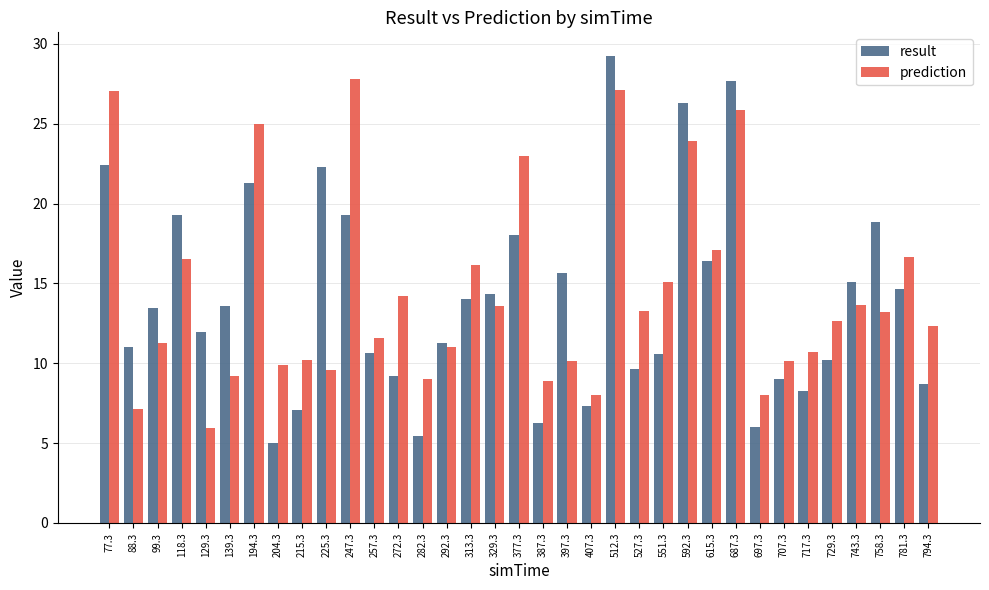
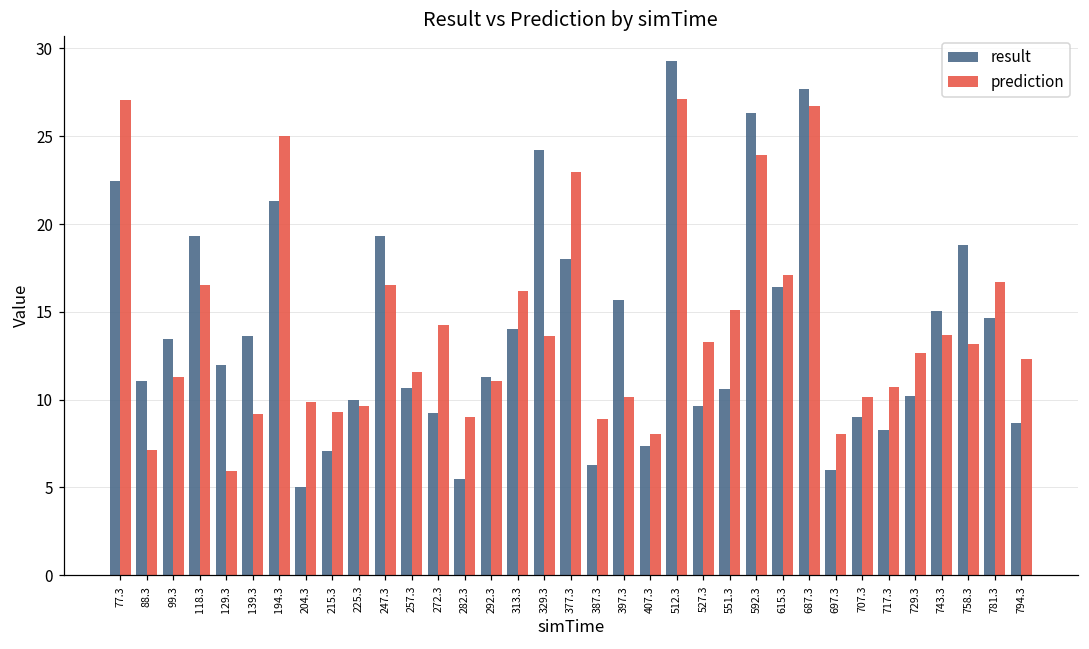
  {
    "result": {
      "77.3": 22.4,
      "88.3": 11.0,
      "99.3": 13.5,
      "118.3": 19.3,
      "129.3": 11.9,
      "139.3": 13.6,
      "194.3": 21.3,
      "204.3": 5.0,
      "215.3": 7.1,
-     "225.3": 22.3,
+     "225.3": 10.0,
      "247.3": 19.3,
      "257.3": 10.7,
      "272.3": 9.2,
      "282.3": 5.5,
      "292.3": 11.3,
      "313.3": 14.0,
-     "329.3": 14.3,
+     "329.3": 24.2,
      "377.3": 18.0,
      "387.3": 6.3,
      "397.3": 15.7,
      "407.3": 7.3,
      "512.3": 29.3,
      "527.3": 9.7,
      "551.3": 10.6,
      "592.3": 26.3,
      "615.3": 16.4,
      "687.3": 27.7,
      "697.3": 6.0,
      "707.3": 9.0,
      "717.3": 8.3,
      "729.3": 10.2,
      "743.3": 15.1,
      "758.3": 18.8,
      "781.3": 14.6,
      "794.3": 8.7
    },
    "prediction": {
      "77.3": 27.0,
      "88.3": 7.1,
      "99.3": 11.3,
      "118.3": 16.5,
      "129.3": 5.9,
      "139.3": 9.2,
      "194.3": 25.0,
      "204.3": 9.9,
-     "215.3": 10.2,
+     "215.3": 9.3,
      "225.3": 9.6,
-     "247.3": 27.8,
+     "247.3": 16.5,
      "257.3": 11.6,
      "272.3": 14.2,
      "282.3": 9.0,
      "292.3": 11.0,
      "313.3": 16.2,
      "329.3": 13.6,
      "377.3": 23.0,
      "387.3": 8.9,
      "397.3": 10.2,
      "407.3": 8.0,
      "512.3": 27.1,
      "527.3": 13.3,
      "551.3": 15.1,
      "592.3": 23.9,
      "615.3": 17.1,
-     "687.3": 25.9,
+     "687.3": 26.7,
      "697.3": 8.0,
      "707.3": 10.2,
      "717.3": 10.7,
      "729.3": 12.7,
      "743.3": 13.7,
      "758.3": 13.2,
      "781.3": 16.7,
      "794.3": 12.3
    }
  }
